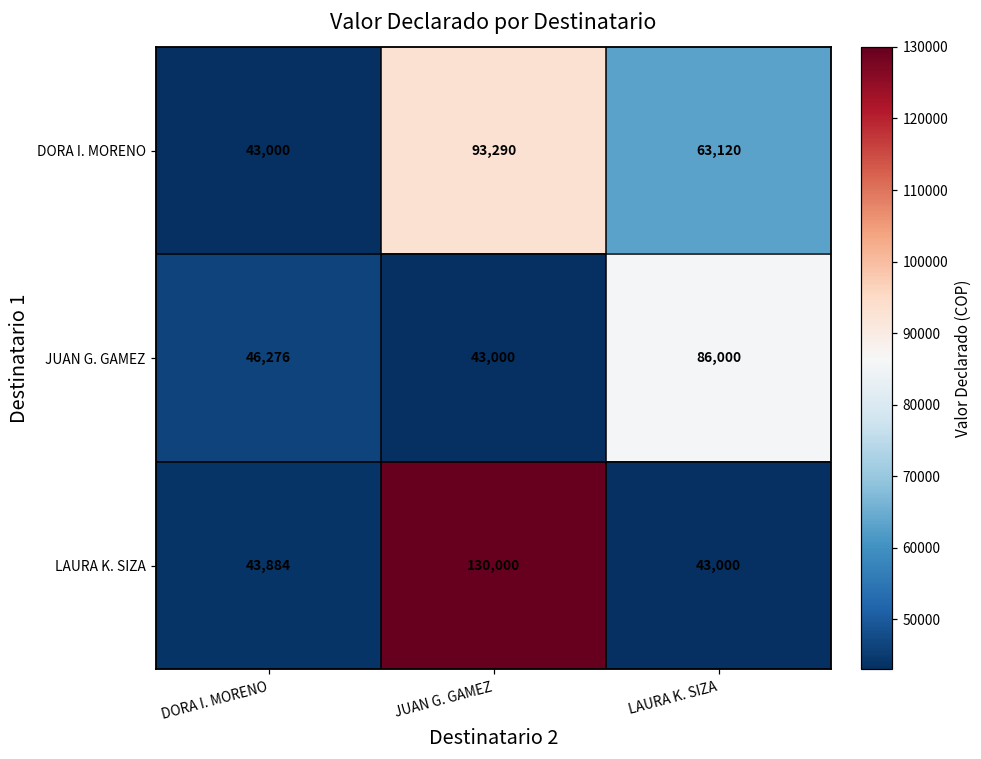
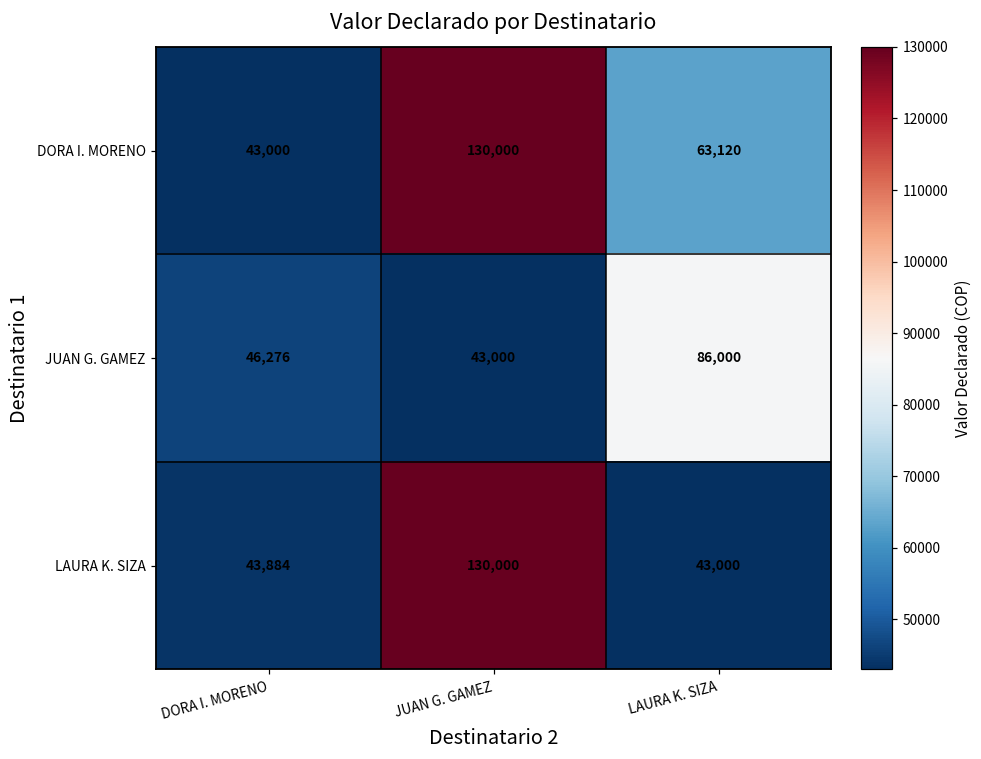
  {
    "DORA I. MORENO": {
      "DORA I. MORENO": "43,000",
-     "JUAN G. GAMEZ": "93,290",
+     "JUAN G. GAMEZ": "130,000",
      "LAURA K. SIZA": "63,120"
    },
    "JUAN G. GAMEZ": {
      "DORA I. MORENO": "46,276",
      "JUAN G. GAMEZ": "43,000",
      "LAURA K. SIZA": "86,000"
    },
    "LAURA K. SIZA": {
      "DORA I. MORENO": "43,884",
      "JUAN G. GAMEZ": "130,000",
      "LAURA K. SIZA": "43,000"
    }
  }
